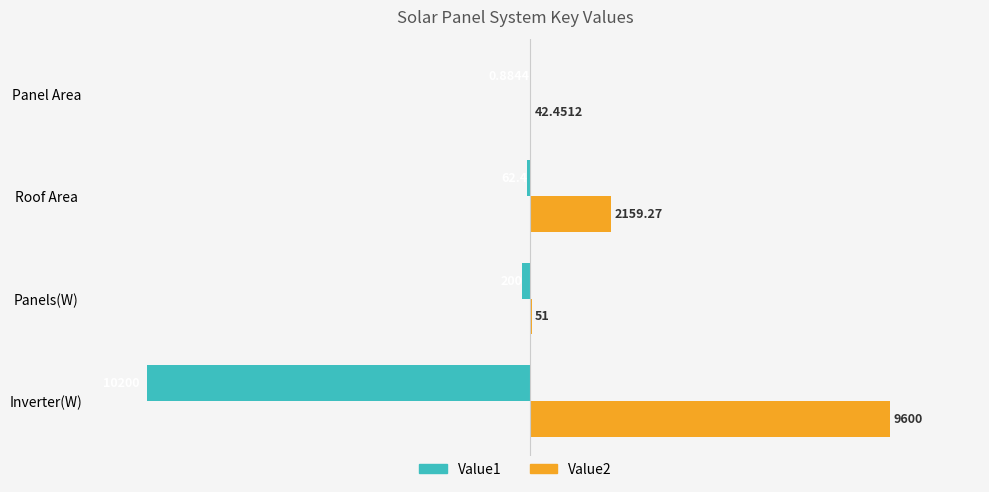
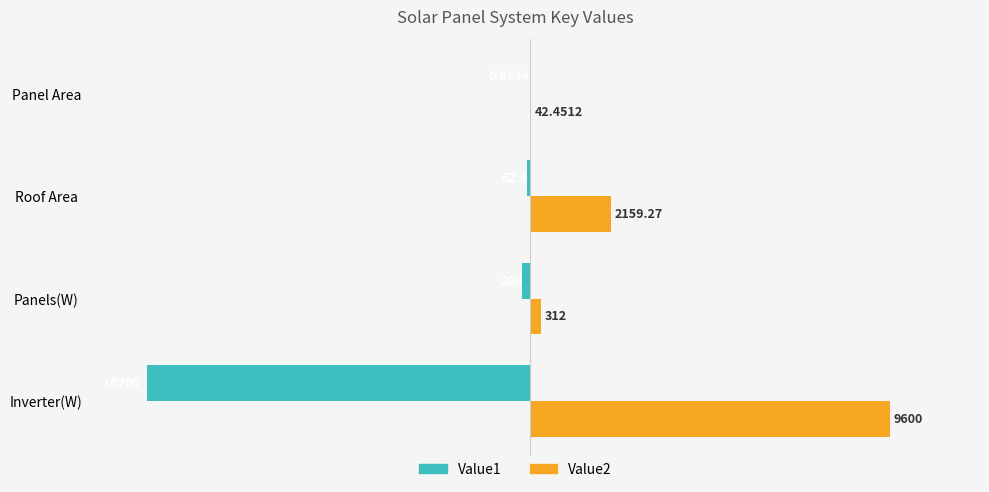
  {
    "Value2": {
      "Panel Area": 42.4512,
      "Roof Area": 2159.27,
-     "Panels(W)": 51,
+     "Panels(W)": 312,
      "Inverter(W)": 9600
    }
  }
